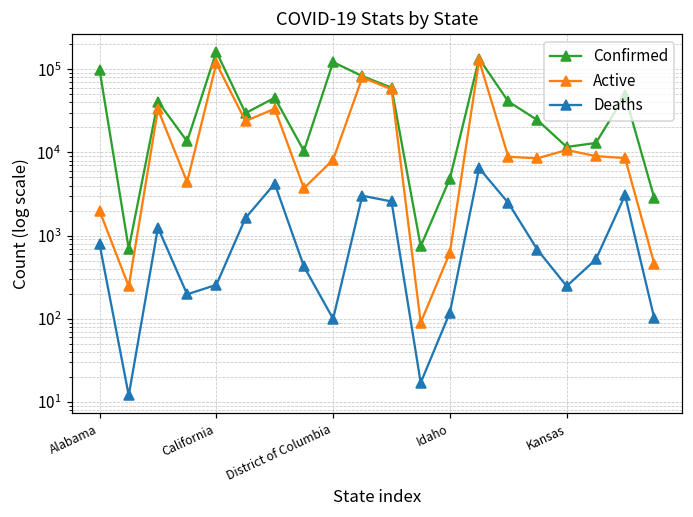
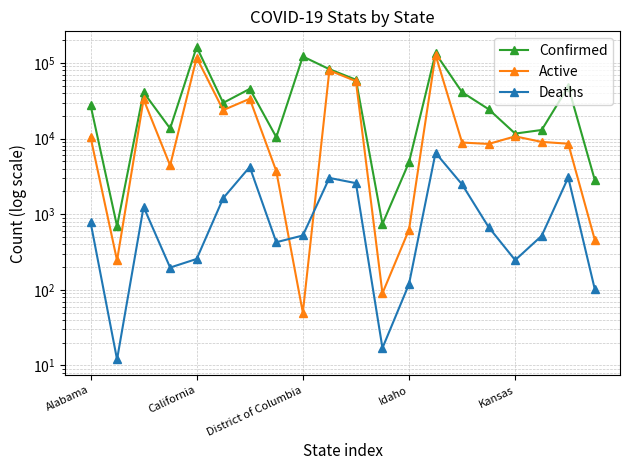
  {
    "Confirmed": {
-     "Alabama": 100000,
+     "Alabama": 28000,
      "California": 160000,
      "District of Columbia": 120000,
      "Idaho": 5000,
      "Kansas": 12000
    },
    "Active": {
-     "Alabama": 2000,
+     "Alabama": 11000,
      "California": 120000,
-     "District of Columbia": 8000,
+     "District of Columbia": 50,
      "Idaho": 600,
      "Kansas": 11000
    },
    "Deaths": {
      "Alabama": 800,
      "California": 260,
-     "District of Columbia": 100,
+     "District of Columbia": 500,
      "Idaho": 120,
      "Kansas": 250
    }
  }
